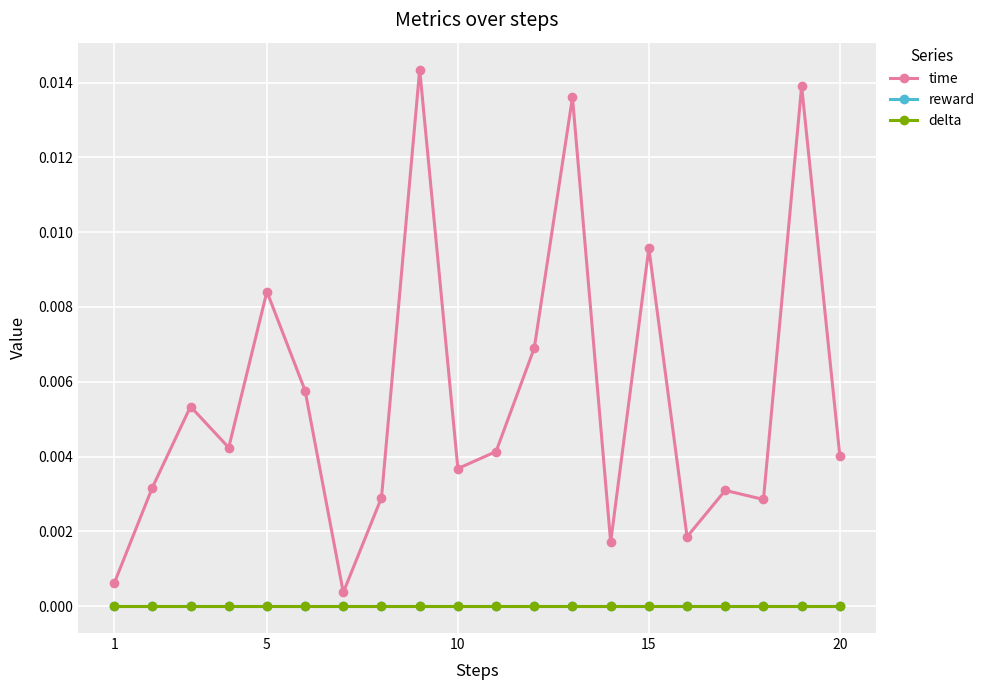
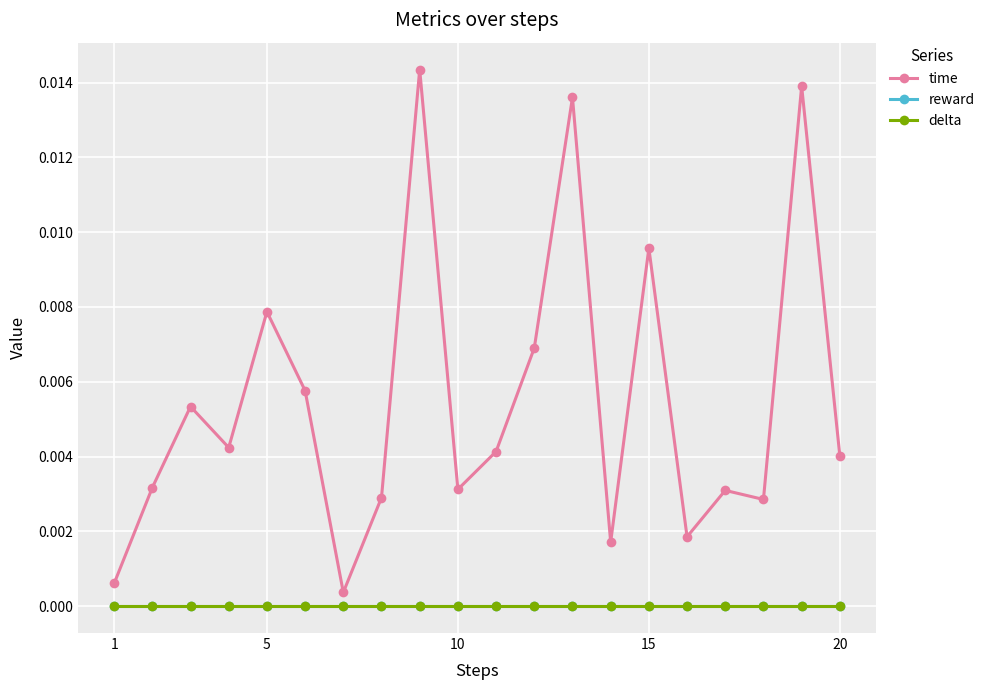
  {
    "time": {
      "1": 0.0006,
-     "5": 0.0084,
-     "10": 0.0037,
+     "5": 0.0079,
+     "10": 0.0031,
      "15": 0.0096,
      "20": 0.0040
    },
    "delta": {
      "1": 0.0000,
      "5": 0.0000,
      "10": 0.0000,
      "15": 0.0000,
      "20": 0.0000
    }
  }
